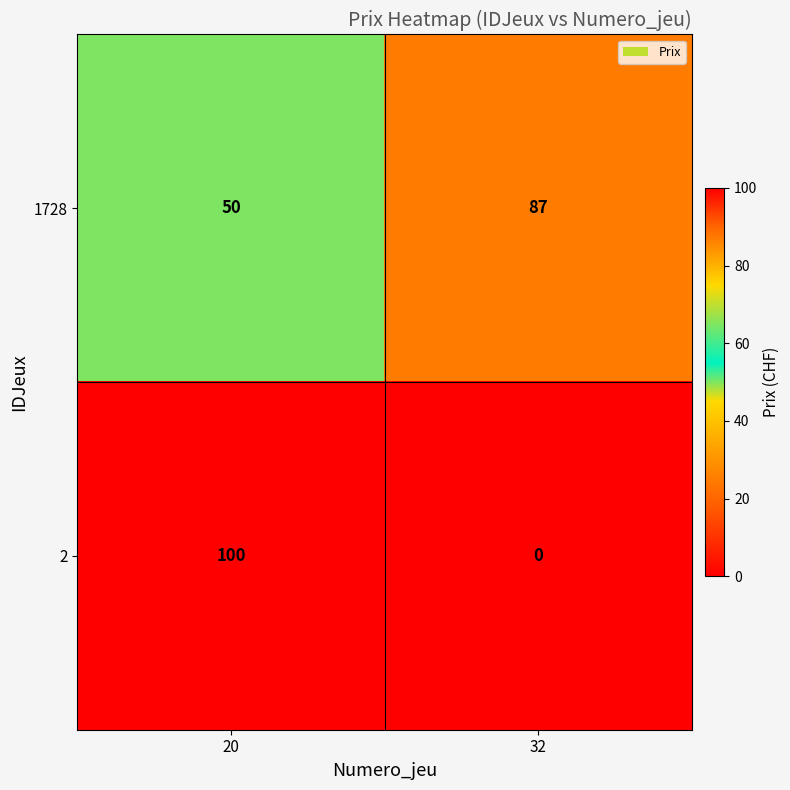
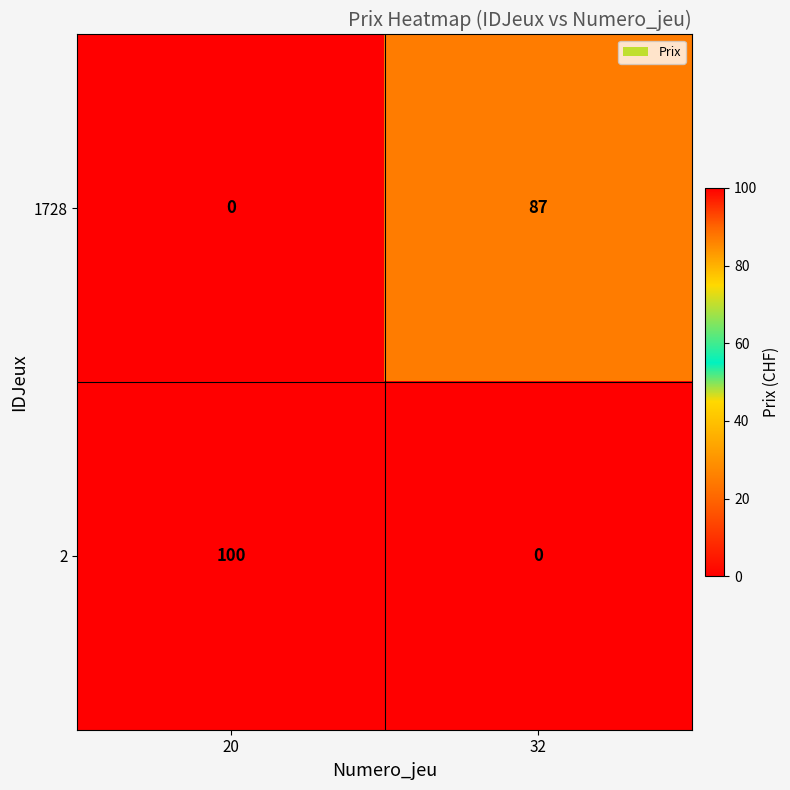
  {
    "1728": {
-     "20": 50,
+     "20": 0,
      "32": 87
    },
    "2": {
      "20": 100,
      "32": 0
    }
  }
